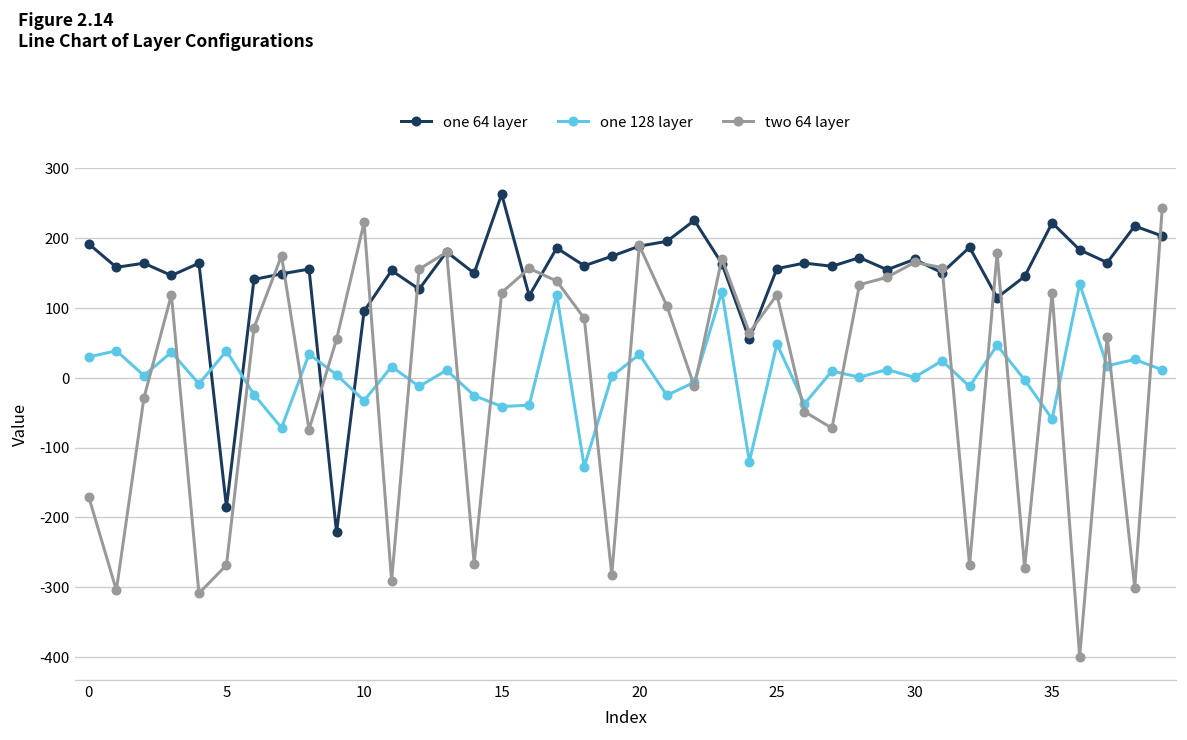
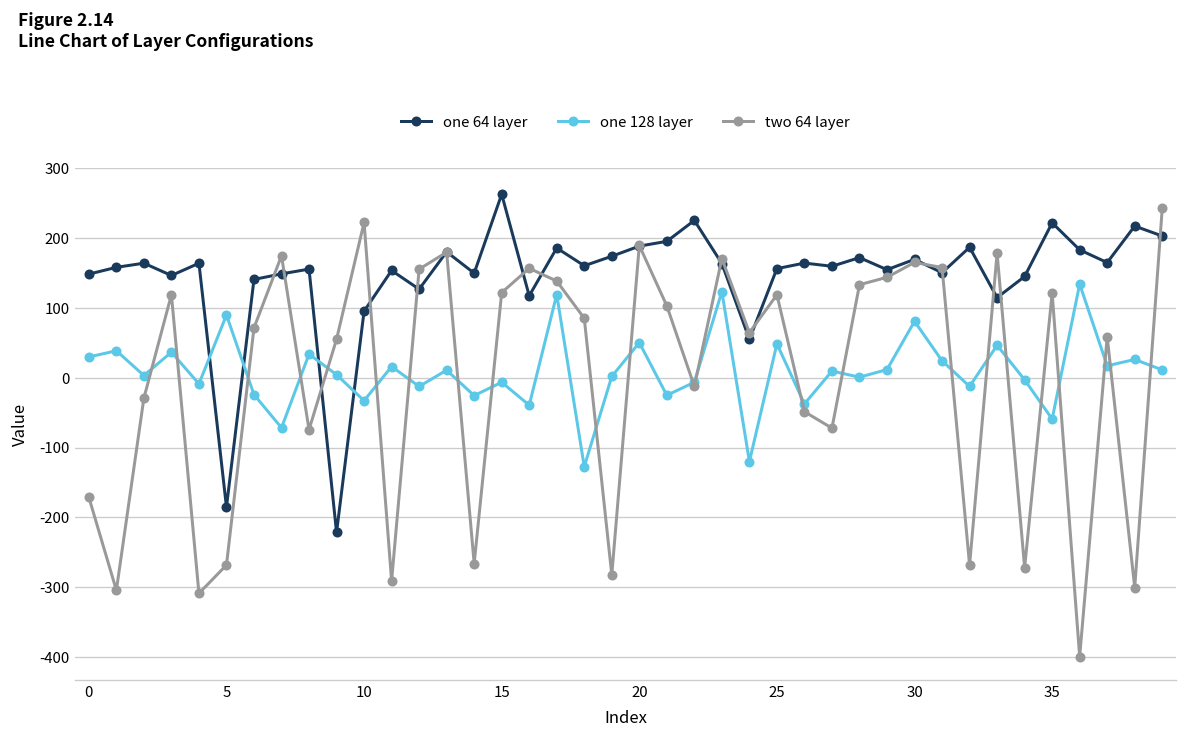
  {
    "one 64 layer": {
-     "0": 190,
+     "0": 150,
      "5": -190,
      "10": 100,
      "15": 260,
      "25": 160,
      "35": 220
    },
    "one 128 layer": {
      "0": 30,
-     "5": 40,
+     "5": 90,
      "10": -30,
-     "15": -40,
-     "20": 30,
+     "15": -10,
+     "20": 50,
      "25": 50,
-     "30": 0,
+     "30": 80,
      "35": -60
    },
    "two 64 layer": {
      "0": -170,
      "5": -270,
      "10": 220,
      "15": 120,
      "25": 120,
      "35": 120
    }
  }
